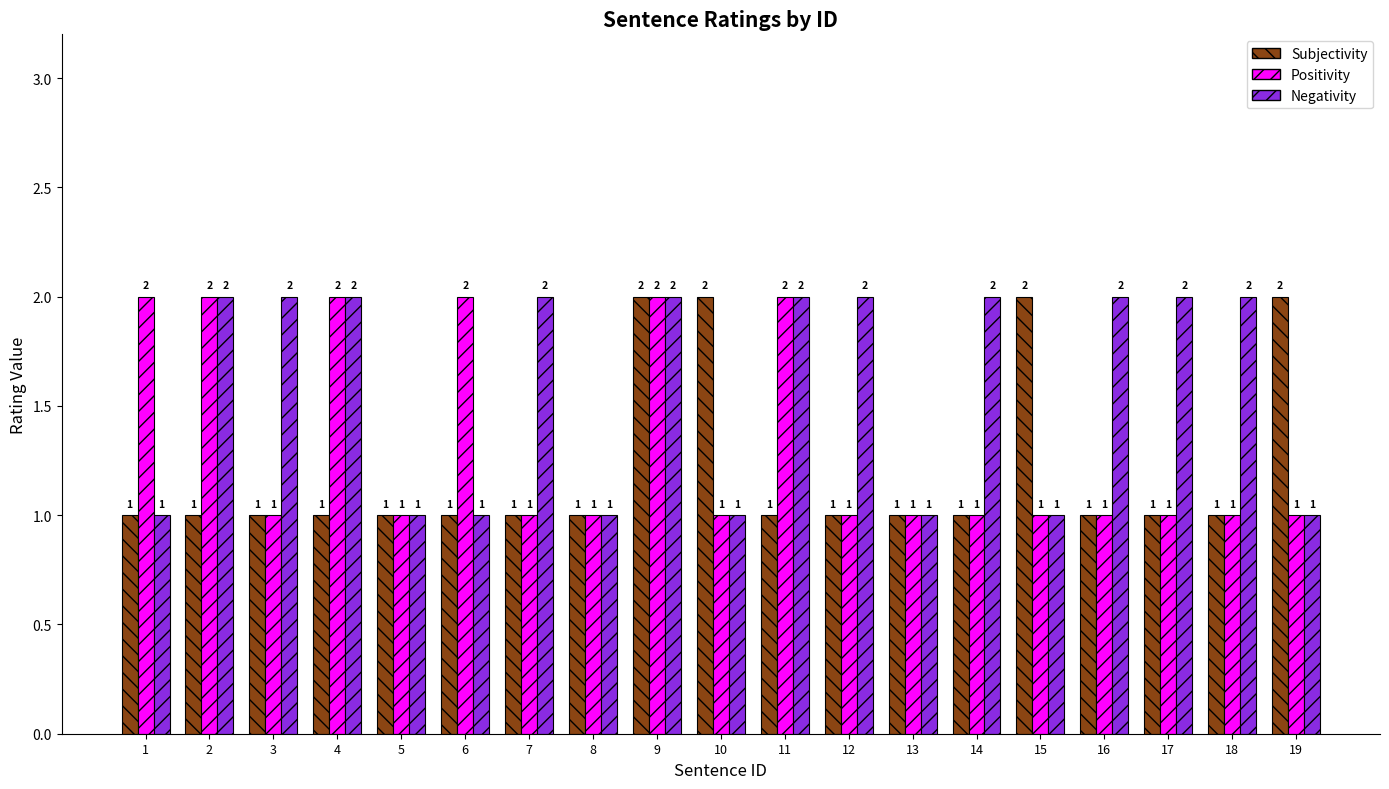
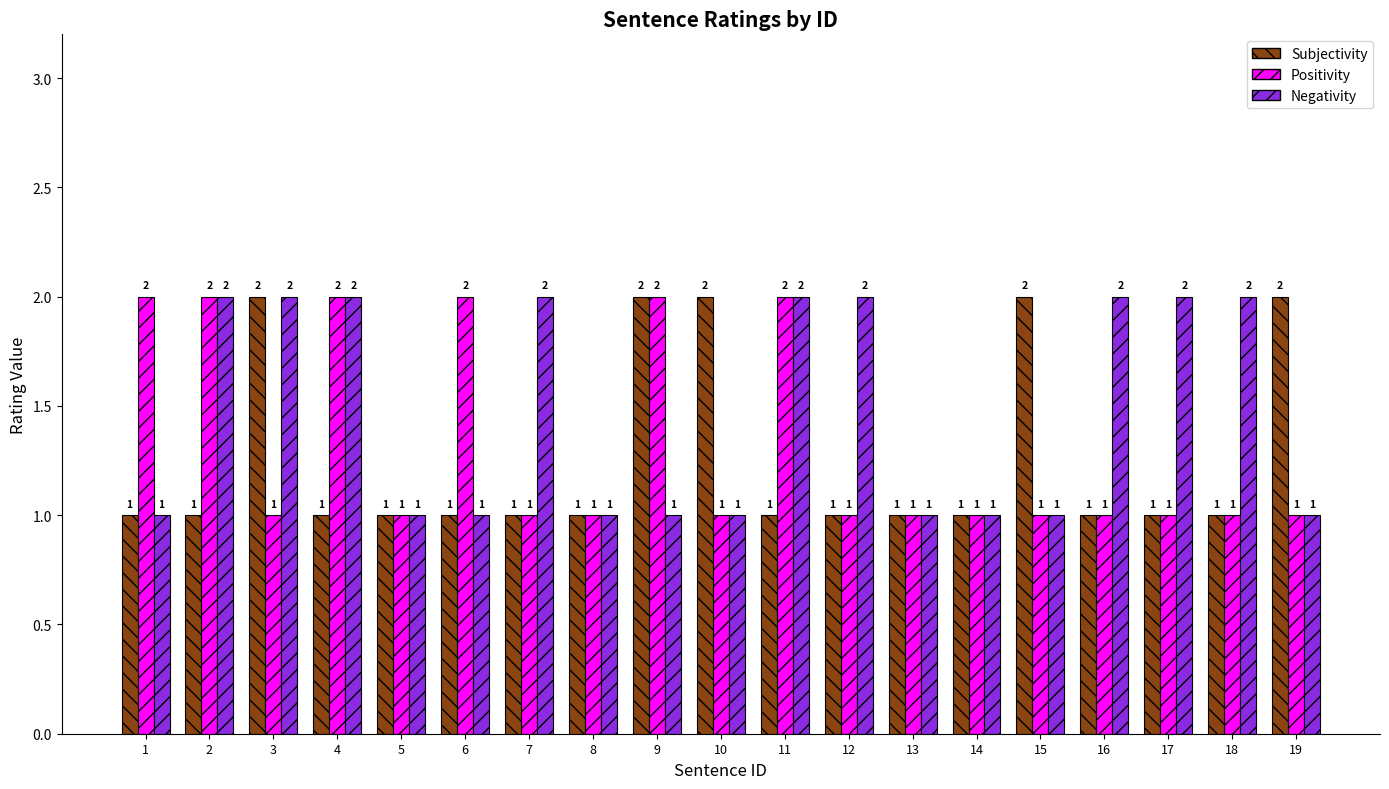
  {
    "Subjectivity": {
      "1": 1,
      "2": 1,
-     "3": 1,
+     "3": 2,
      "4": 1,
      "5": 1,
      "6": 1,
      "7": 1,
      "8": 1,
      "9": 2,
      "10": 2,
      "11": 1,
      "12": 1,
      "13": 1,
      "14": 1,
      "15": 2,
      "16": 1,
      "17": 1,
      "18": 1,
      "19": 2
    },
    "Positivity": {
      "1": 2,
      "2": 2,
      "3": 1,
      "4": 2,
      "5": 1,
      "6": 2,
      "7": 1,
      "8": 1,
      "9": 2,
      "10": 1,
      "11": 2,
      "12": 1,
      "13": 1,
      "14": 1,
      "15": 1,
      "16": 1,
      "17": 1,
      "18": 1,
      "19": 1
    },
    "Negativity": {
      "1": 1,
      "2": 2,
      "3": 2,
      "4": 2,
      "5": 1,
      "6": 1,
      "7": 2,
      "8": 1,
-     "9": 2,
+     "9": 1,
      "10": 1,
      "11": 2,
      "12": 2,
      "13": 1,
-     "14": 2,
+     "14": 1,
      "15": 1,
      "16": 2,
      "17": 2,
      "18": 2,
      "19": 1
    }
  }
